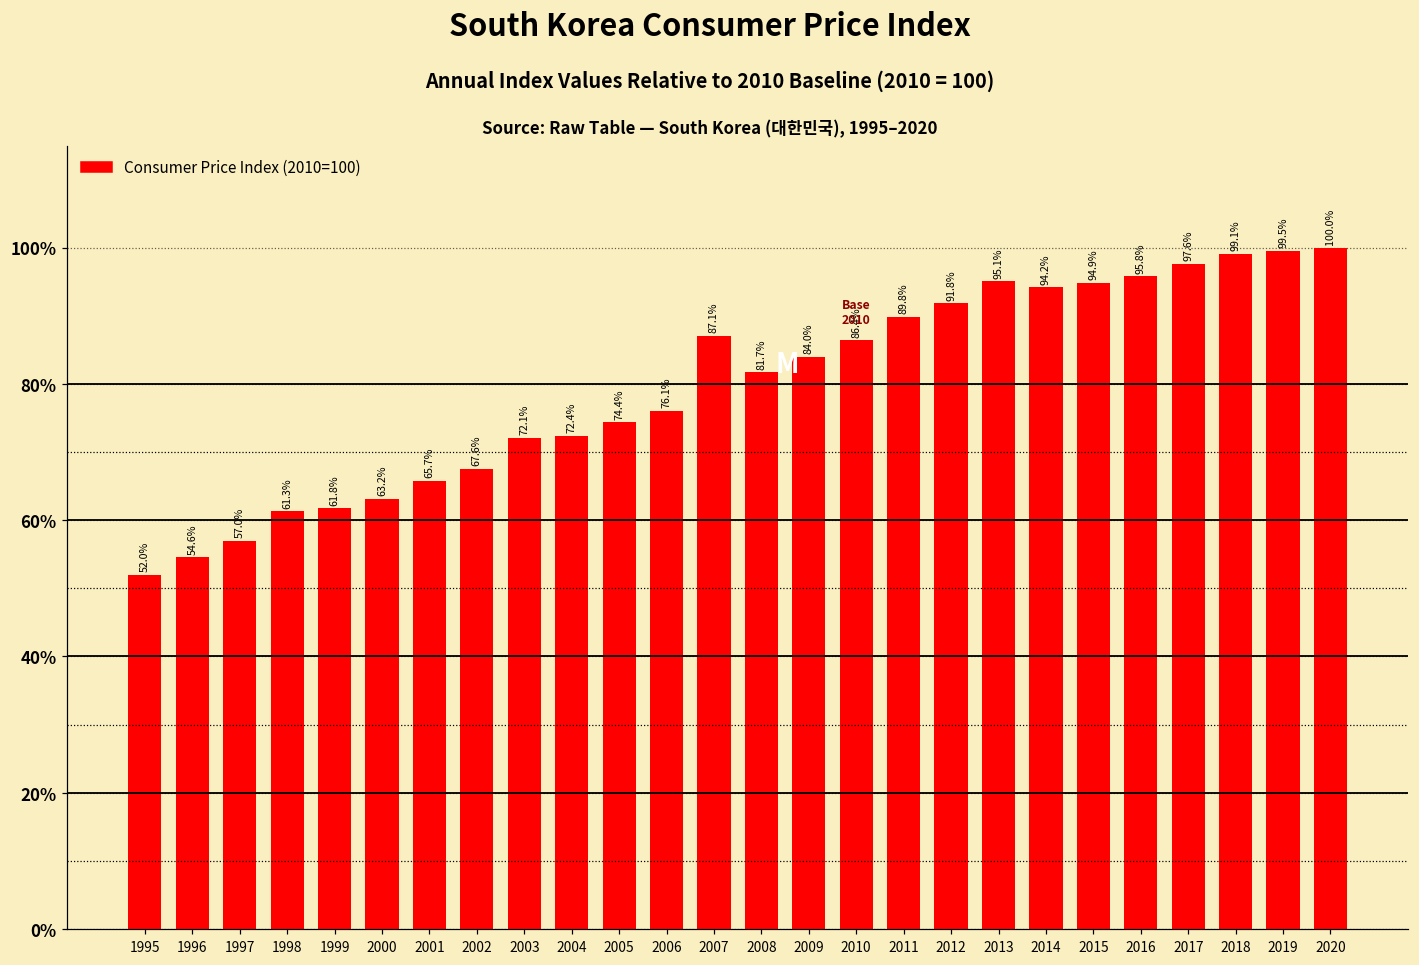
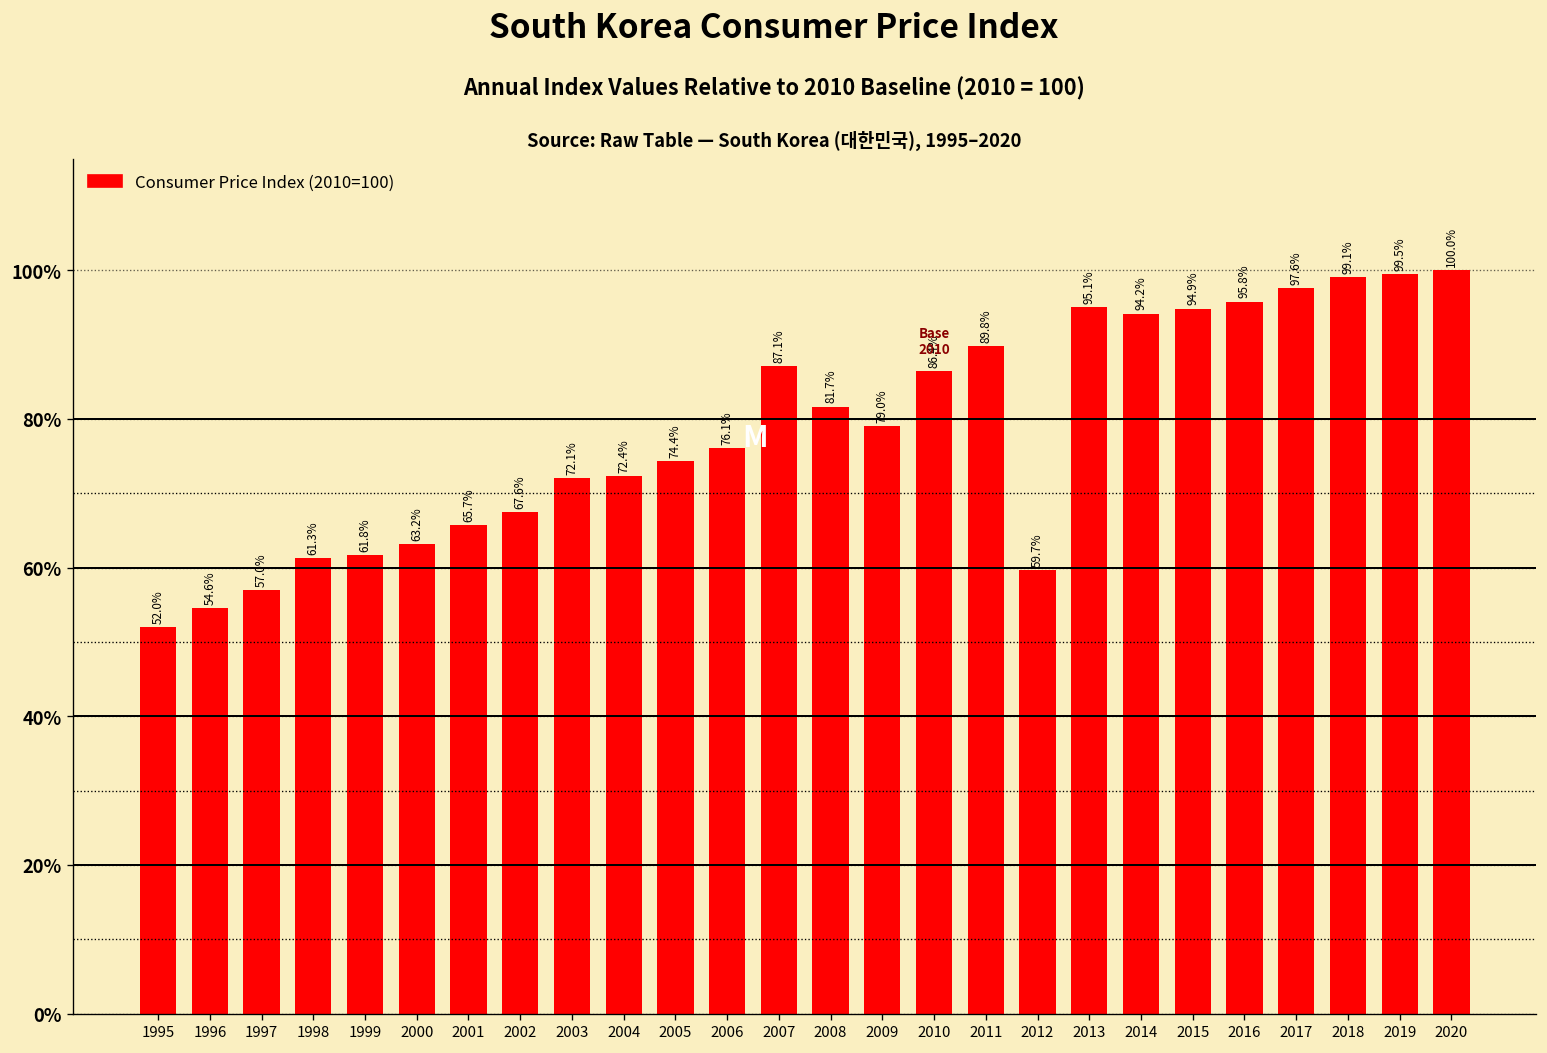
  {
    "1995": "52.0%",
    "1996": "54.6%",
    "1997": "57.0%",
    "1998": "61.3%",
    "1999": "61.8%",
    "2000": "63.2%",
    "2001": "65.7%",
    "2002": "67.6%",
    "2003": "72.1%",
    "2004": "72.4%",
    "2005": "74.4%",
    "2006": "76.1%",
    "2007": "87.1%",
    "2008": "81.7%",
-   "2009": "84.0%",
+   "2009": "79.0%",
    "2011": "89.8%",
-   "2012": "91.8%",
+   "2012": "59.7%",
    "2013": "95.1%",
    "2014": "94.2%",
    "2015": "94.9%",
    "2016": "95.8%",
    "2017": "97.6%",
    "2018": "99.1%",
    "2019": "99.5%",
    "2020": "100.0%"
  }
